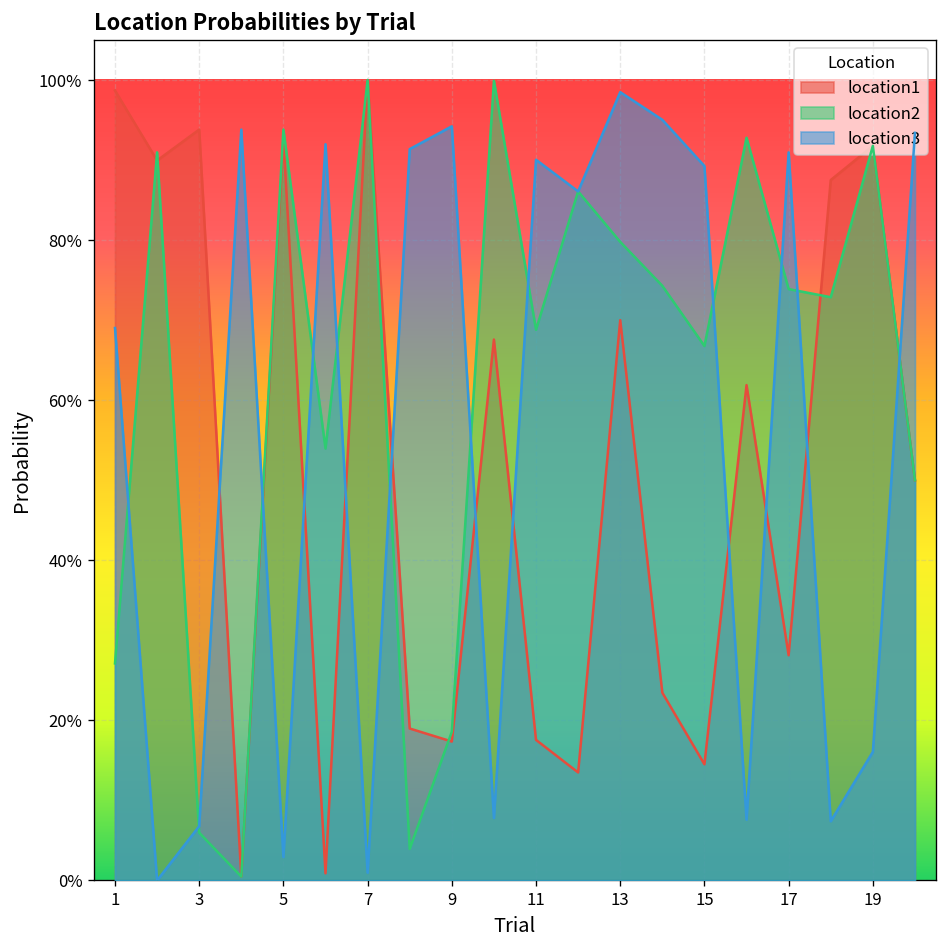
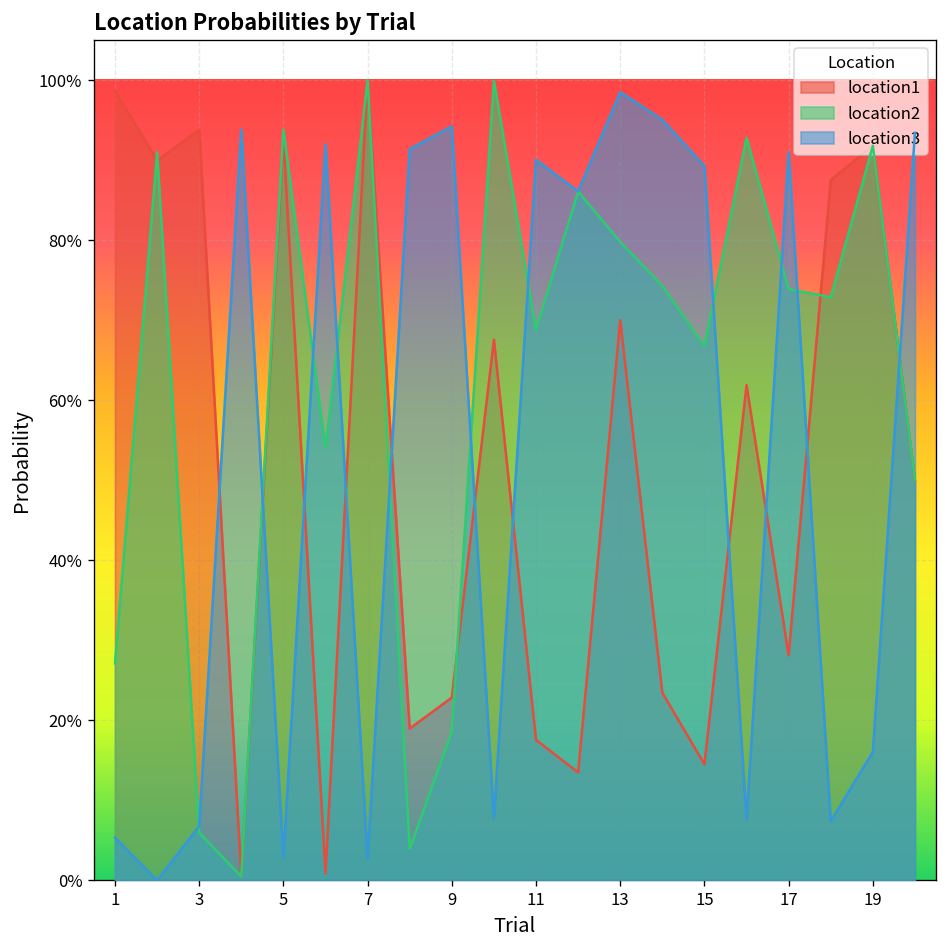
  {
    "location1": {
      "1": "99%",
      "3": "94%",
      "5": "93%",
-     "9": "17%",
+     "9": "23%",
      "11": "18%",
      "13": "70%",
      "15": "15%",
      "17": "28%"
    },
    "location2": {
      "1": "27%",
      "3": "6%",
      "5": "94%",
      "9": "19%",
      "11": "69%",
      "13": "80%",
      "15": "67%",
      "17": "74%"
    },
    "location3": {
-     "1": "69%",
+     "1": "5%",
      "3": "7%",
      "5": "3%",
-     "7": "1%",
+     "7": "3%",
      "9": "94%",
      "11": "90%",
      "13": "98%",
      "15": "89%",
      "17": "91%",
      "19": "16%"
    }
  }
